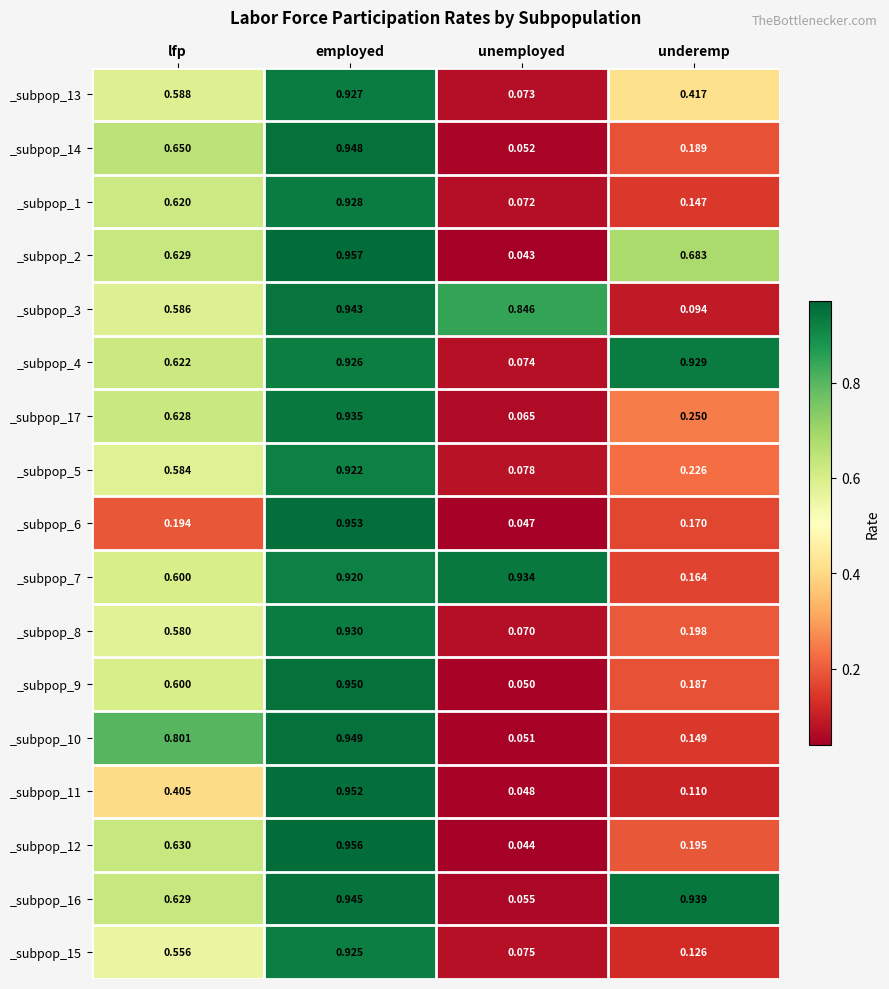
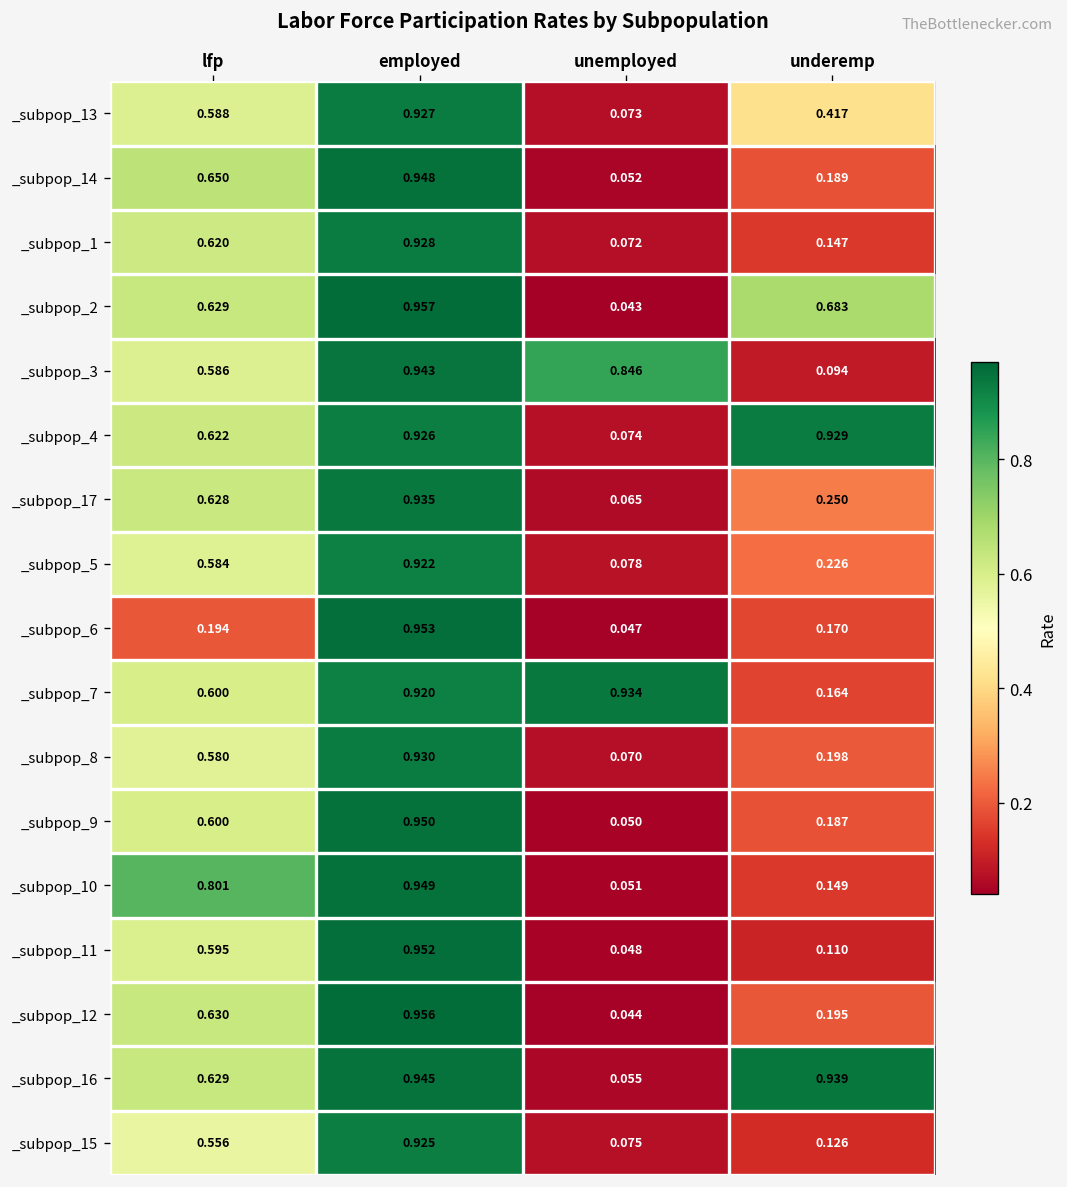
  {
    "_subpop_13": {
      "lfp": 0.588,
      "employed": 0.927,
      "unemployed": 0.073,
      "underemp": 0.417
    },
    "_subpop_14": {
      "lfp": 0.650,
      "employed": 0.948,
      "unemployed": 0.052,
      "underemp": 0.189
    },
    "_subpop_1": {
      "lfp": 0.620,
      "employed": 0.928,
      "unemployed": 0.072,
      "underemp": 0.147
    },
    "_subpop_2": {
      "lfp": 0.629,
      "employed": 0.957,
      "unemployed": 0.043,
      "underemp": 0.683
    },
    "_subpop_3": {
      "lfp": 0.586,
      "employed": 0.943,
      "unemployed": 0.846,
      "underemp": 0.094
    },
    "_subpop_4": {
      "lfp": 0.622,
      "employed": 0.926,
      "unemployed": 0.074,
      "underemp": 0.929
    },
    "_subpop_17": {
      "lfp": 0.628,
      "employed": 0.935,
      "unemployed": 0.065,
      "underemp": 0.250
    },
    "_subpop_5": {
      "lfp": 0.584,
      "employed": 0.922,
      "unemployed": 0.078,
      "underemp": 0.226
    },
    "_subpop_6": {
      "lfp": 0.194,
      "employed": 0.953,
      "unemployed": 0.047,
      "underemp": 0.170
    },
    "_subpop_7": {
      "lfp": 0.600,
      "employed": 0.920,
      "unemployed": 0.934,
      "underemp": 0.164
    },
    "_subpop_8": {
      "lfp": 0.580,
      "employed": 0.930,
      "unemployed": 0.070,
      "underemp": 0.198
    },
    "_subpop_9": {
      "lfp": 0.600,
      "employed": 0.950,
      "unemployed": 0.050,
      "underemp": 0.187
    },
    "_subpop_10": {
      "lfp": 0.801,
      "employed": 0.949,
      "unemployed": 0.051,
      "underemp": 0.149
    },
    "_subpop_11": {
-     "lfp": 0.405,
+     "lfp": 0.595,
      "employed": 0.952,
      "unemployed": 0.048,
      "underemp": 0.110
    },
    "_subpop_12": {
      "lfp": 0.630,
      "employed": 0.956,
      "unemployed": 0.044,
      "underemp": 0.195
    },
    "_subpop_16": {
      "lfp": 0.629,
      "employed": 0.945,
      "unemployed": 0.055,
      "underemp": 0.939
    },
    "_subpop_15": {
      "lfp": 0.556,
      "employed": 0.925,
      "unemployed": 0.075,
      "underemp": 0.126
    }
  }
